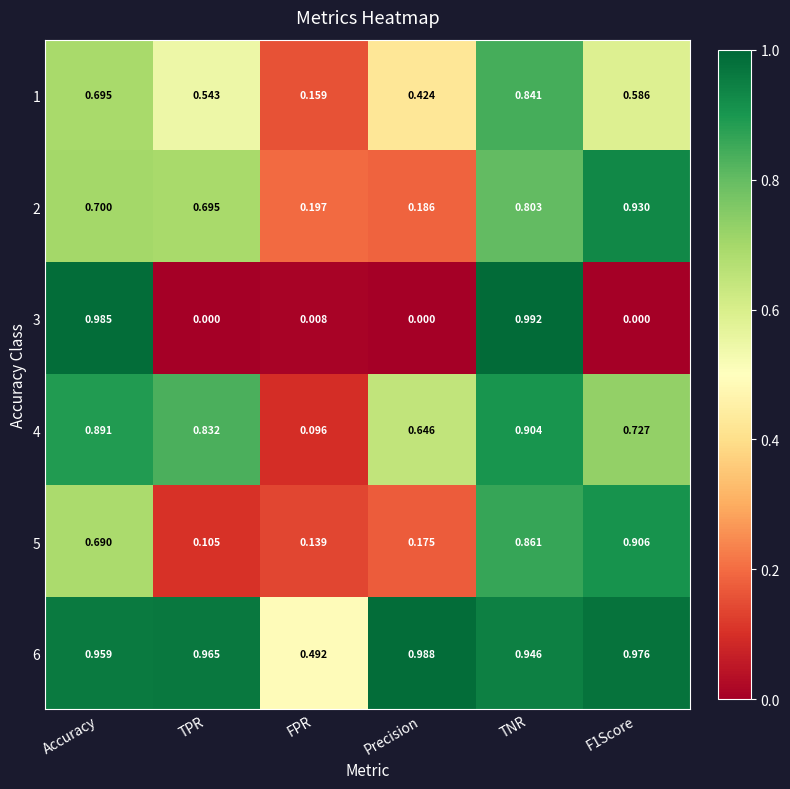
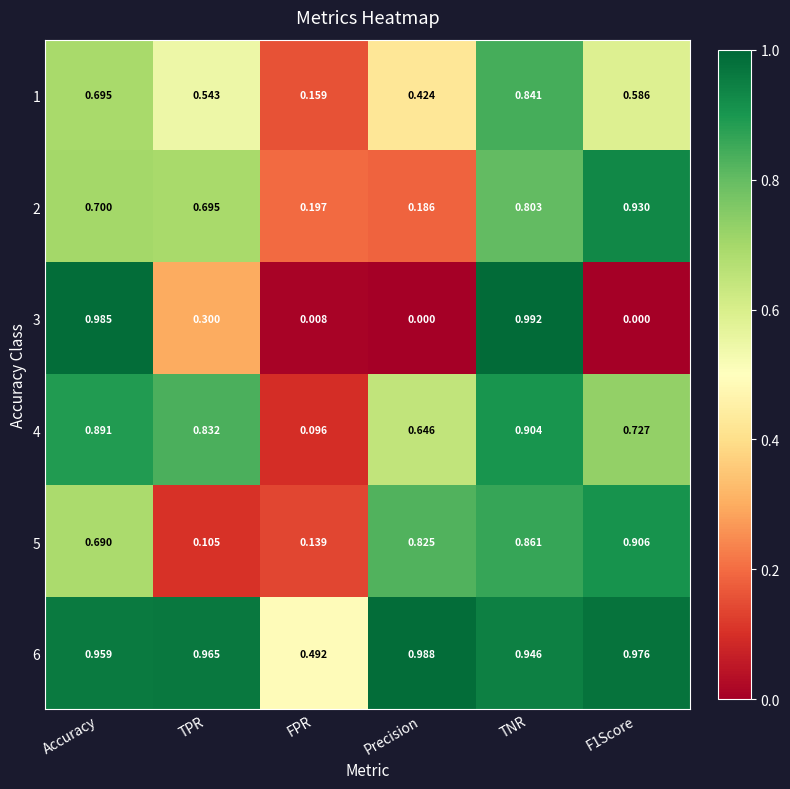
  {
    "1": {
      "Accuracy": 0.695,
      "TPR": 0.543,
      "FPR": 0.159,
      "Precision": 0.424,
      "TNR": 0.841,
      "F1Score": 0.586
    },
    "2": {
      "Accuracy": 0.700,
      "TPR": 0.695,
      "FPR": 0.197,
      "Precision": 0.186,
      "TNR": 0.803,
      "F1Score": 0.930
    },
    "3": {
      "Accuracy": 0.985,
-     "TPR": 0.000,
+     "TPR": 0.300,
      "FPR": 0.008,
      "Precision": 0.000,
      "TNR": 0.992,
      "F1Score": 0.000
    },
    "4": {
      "Accuracy": 0.891,
      "TPR": 0.832,
      "FPR": 0.096,
      "Precision": 0.646,
      "TNR": 0.904,
      "F1Score": 0.727
    },
    "5": {
      "Accuracy": 0.690,
      "TPR": 0.105,
      "FPR": 0.139,
-     "Precision": 0.175,
+     "Precision": 0.825,
      "TNR": 0.861,
      "F1Score": 0.906
    },
    "6": {
      "Accuracy": 0.959,
      "TPR": 0.965,
      "FPR": 0.492,
      "Precision": 0.988,
      "TNR": 0.946,
      "F1Score": 0.976
    }
  }
